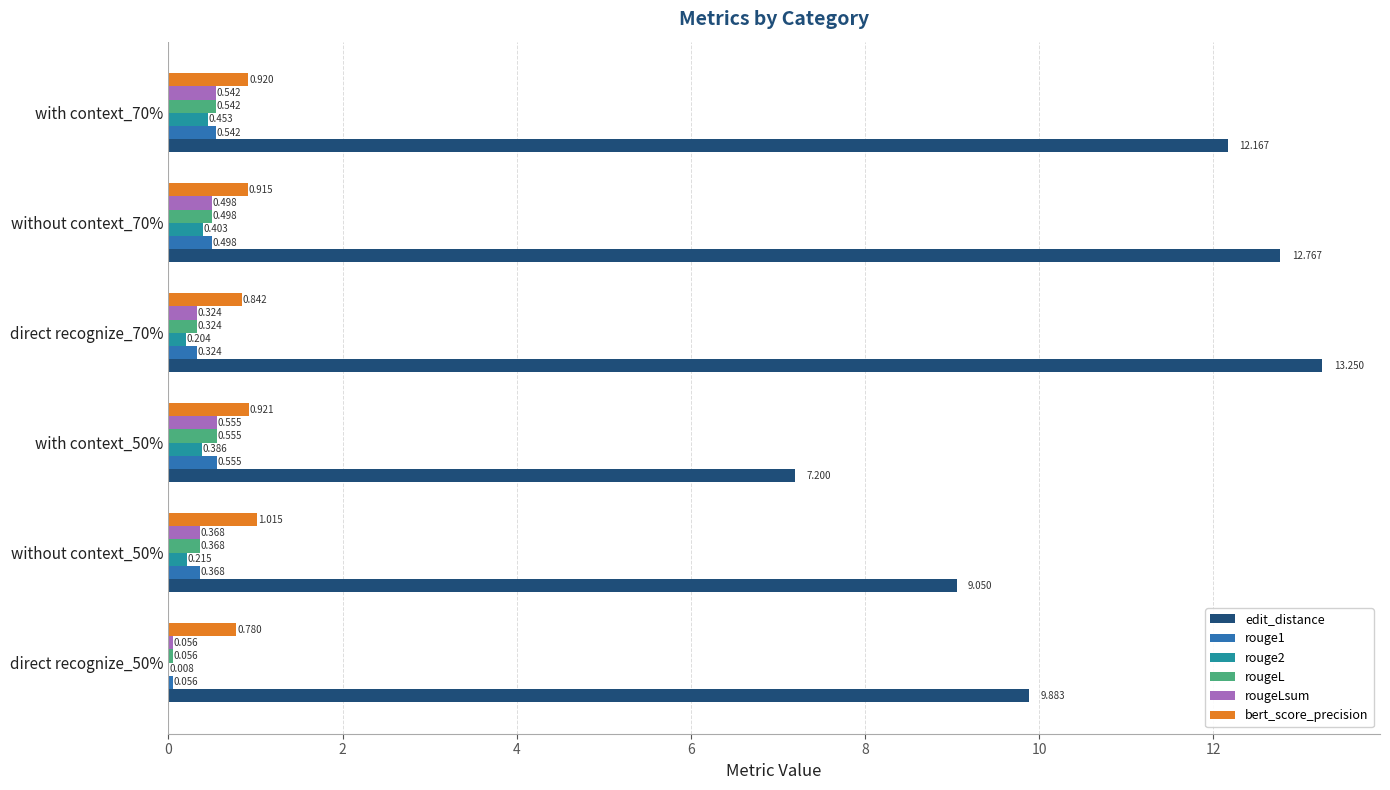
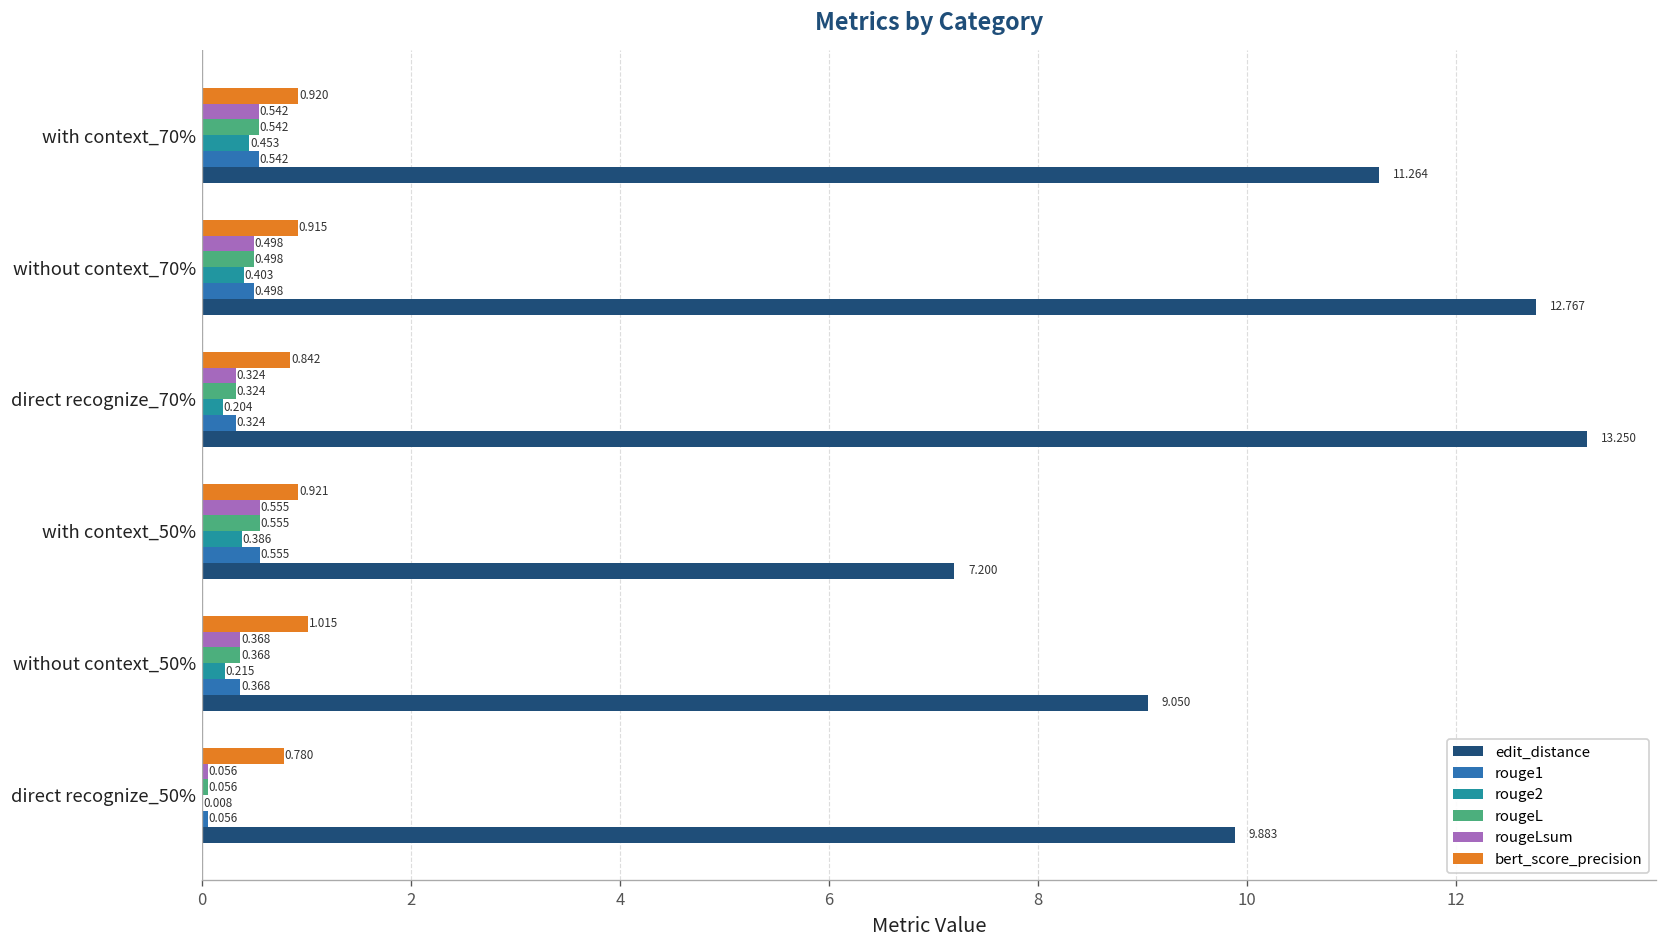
  {
    "edit_distance": {
-     "with context_70%": 12.167,
+     "with context_70%": 11.264,
      "without context_70%": 12.767,
      "direct recognize_70%": 13.250,
      "with context_50%": 7.200,
      "without context_50%": 9.050,
      "direct recognize_50%": 9.883
    },
    "rougeL": {
      "with context_70%": 0.542,
      "without context_70%": 0.498,
      "direct recognize_70%": 0.324,
      "with context_50%": 0.555,
      "without context_50%": 0.368,
      "direct recognize_50%": 0.056
    },
    "rougeLsum": {
      "with context_70%": 0.542,
      "without context_70%": 0.498,
      "direct recognize_70%": 0.324,
      "with context_50%": 0.555,
      "without context_50%": 0.368,
      "direct recognize_50%": 0.056
    },
    "bert_score_precision": {
      "with context_70%": 0.920,
      "without context_70%": 0.915,
      "direct recognize_70%": 0.842,
      "with context_50%": 0.921,
      "without context_50%": 1.015,
      "direct recognize_50%": 0.780
    }
  }
